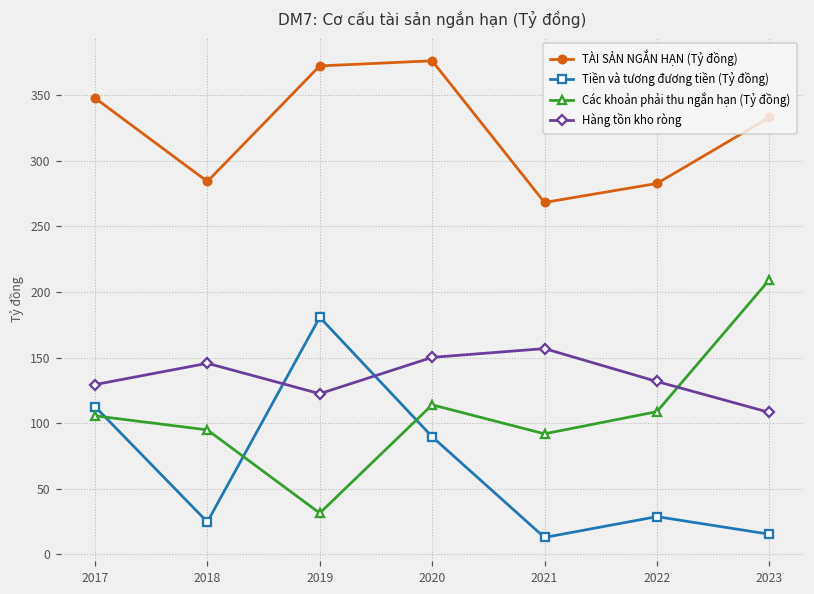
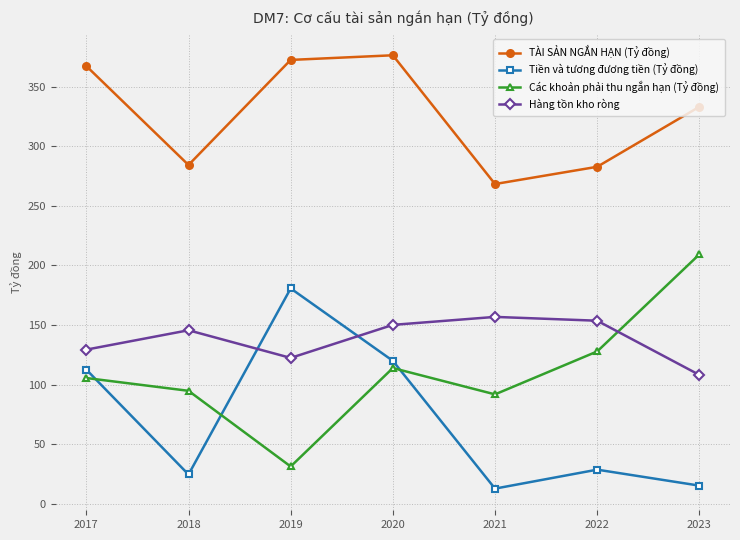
  {
    "TÀI SẢN NGẮN HẠN (Tỷ đồng)": {
-     "2017": 348,
+     "2017": 367,
      "2018": 284,
      "2019": 372,
      "2020": 376,
      "2021": 268,
      "2022": 283
    },
    "Tiền và tương đương tiền (Tỷ đồng)": {
      "2017": 113,
      "2018": 25,
      "2019": 181,
-     "2020": 90,
+     "2020": 120,
      "2021": 13,
      "2022": 29,
      "2023": 15
    },
    "Các khoản phải thu ngắn hạn (Tỷ đồng)": {
      "2017": 106,
      "2018": 95,
      "2019": 31,
      "2020": 114,
      "2021": 92,
-     "2022": 109,
+     "2022": 128,
      "2023": 209
    },
    "Hàng tồn kho ròng": {
      "2017": 129,
      "2018": 146,
      "2019": 122,
      "2020": 150,
      "2021": 157,
-     "2022": 132,
+     "2022": 154,
      "2023": 108
    }
  }
